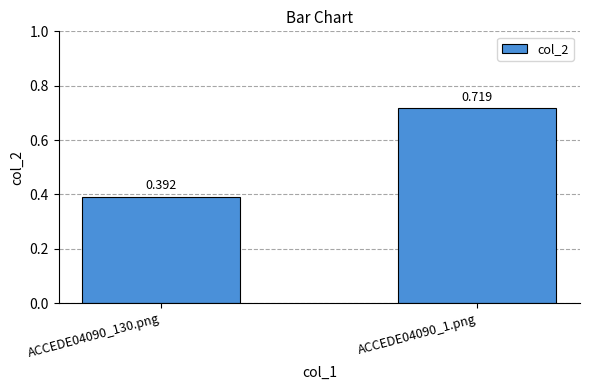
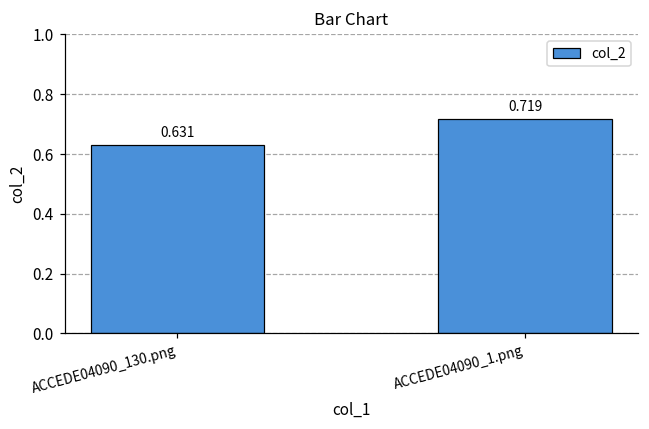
  {
-   "ACCEDE04090_130.png": 0.392,
+   "ACCEDE04090_130.png": 0.631,
    "ACCEDE04090_1.png": 0.719
  }
